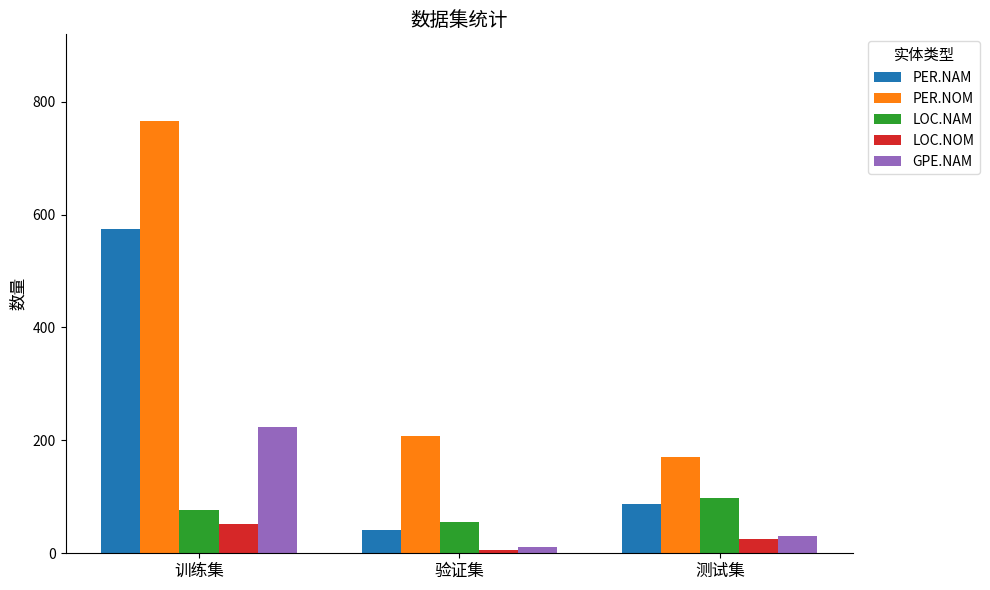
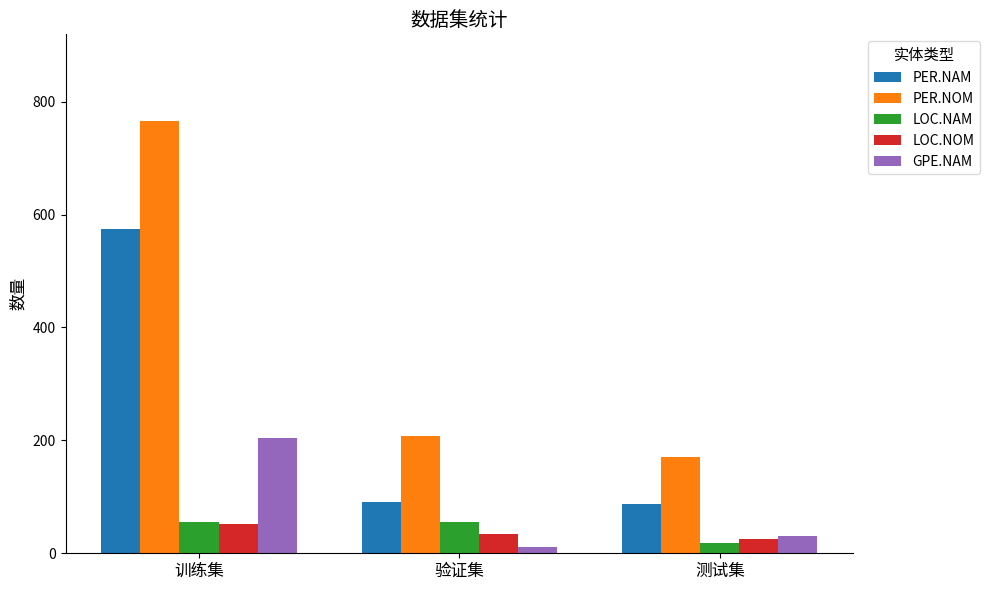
  {
    "PER.NAM": {
      "训练集": 570,
-     "验证集": 40,
+     "验证集": 90,
      "测试集": 90
    },
    "PER.NOM": {
      "训练集": 770,
      "验证集": 210,
      "测试集": 170
    },
    "LOC.NAM": {
-     "训练集": 80,
+     "训练集": 60,
      "验证集": 60,
-     "测试集": 100
+     "测试集": 20
    },
    "LOC.NOM": {
      "训练集": 50,
-     "验证集": 10,
+     "验证集": 30,
      "测试集": 30
    },
    "GPE.NAM": {
-     "训练集": 220,
+     "训练集": 210,
      "验证集": 10,
      "测试集": 30
    }
  }
